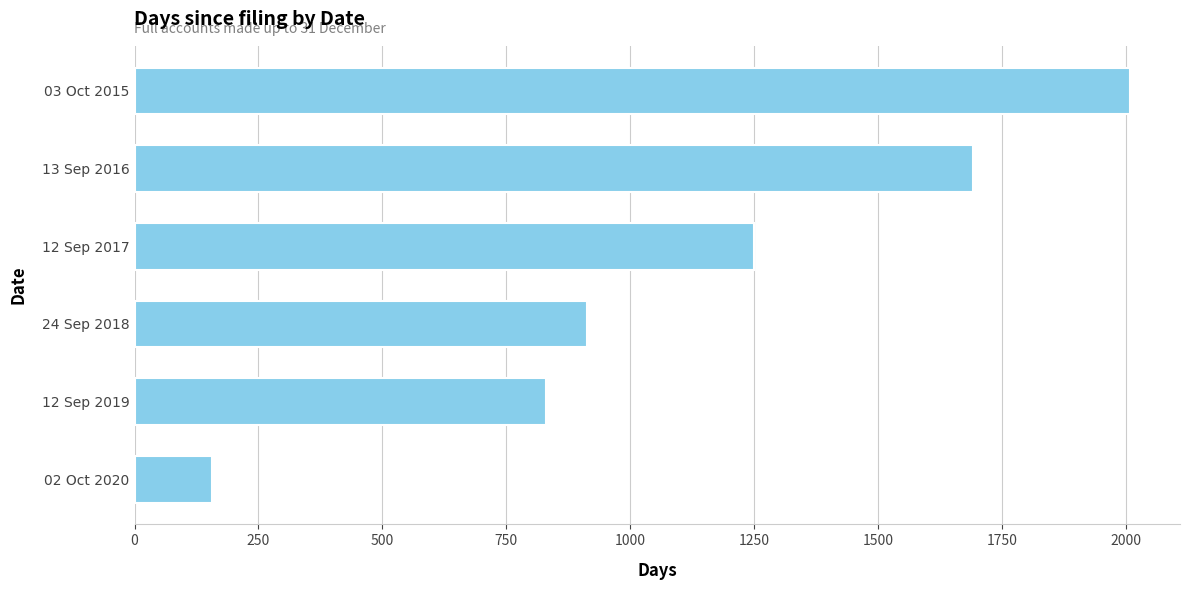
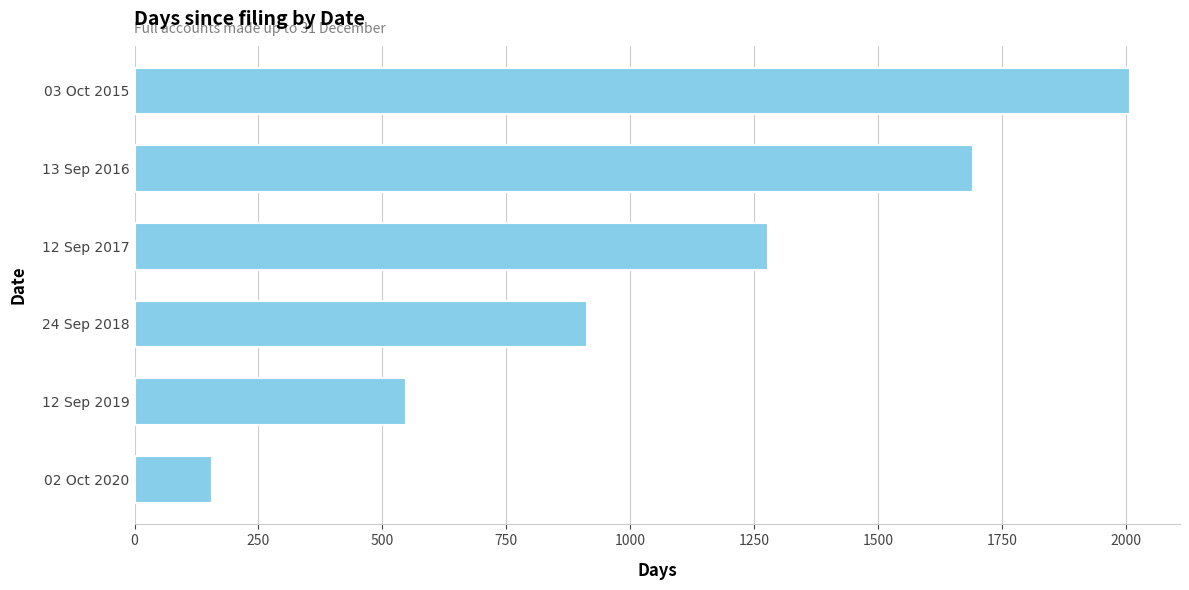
  {
    "03 Oct 2015": 2010,
    "13 Sep 2016": 1690,
-   "12 Sep 2017": 1250,
+   "12 Sep 2017": 1280,
    "24 Sep 2018": 910,
-   "12 Sep 2019": 830,
+   "12 Sep 2019": 550,
    "02 Oct 2020": 160
  }
